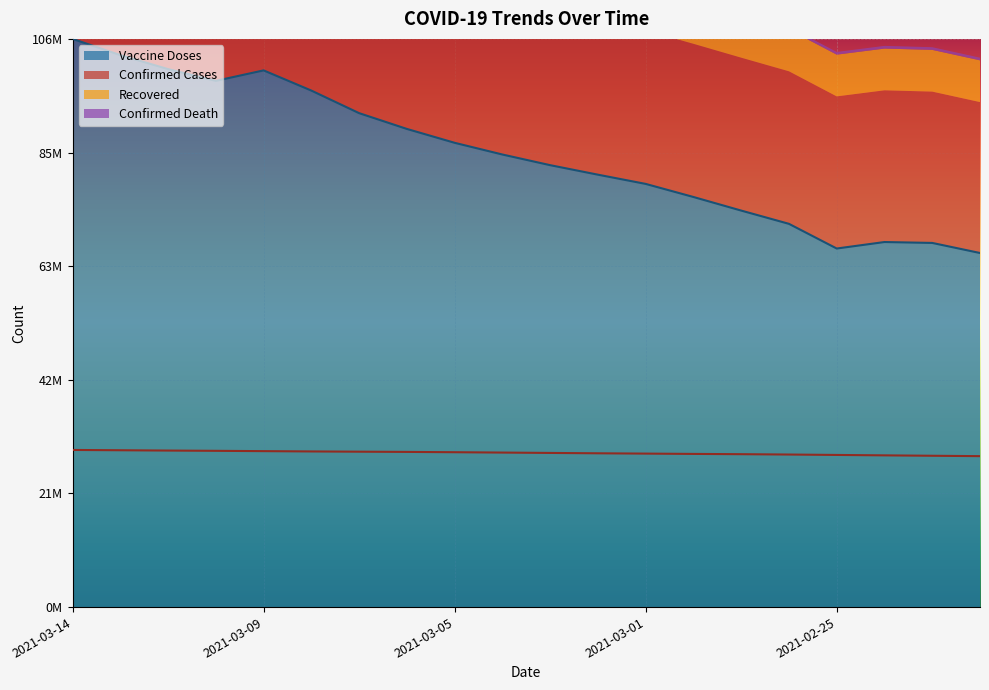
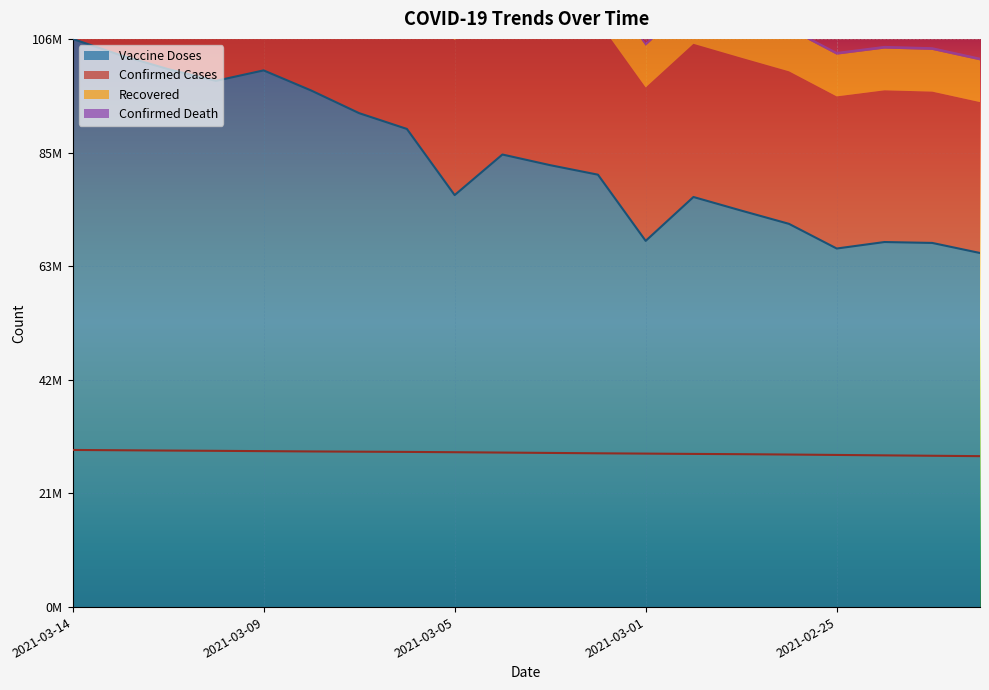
  {
    "Vaccine Doses": {
      "2021-03-14": 106000000,
      "2021-03-09": 100000000,
-     "2021-03-05": 87000000,
-     "2021-03-01": 79000000,
+     "2021-03-05": 77000000,
+     "2021-03-01": 68000000,
      "2021-02-25": 67000000
    },
    "Recovered": {
      "2021-02-25": 8000000
    },
    "Confirmed Death": {
      "2021-02-25": 1000000
    }
  }
